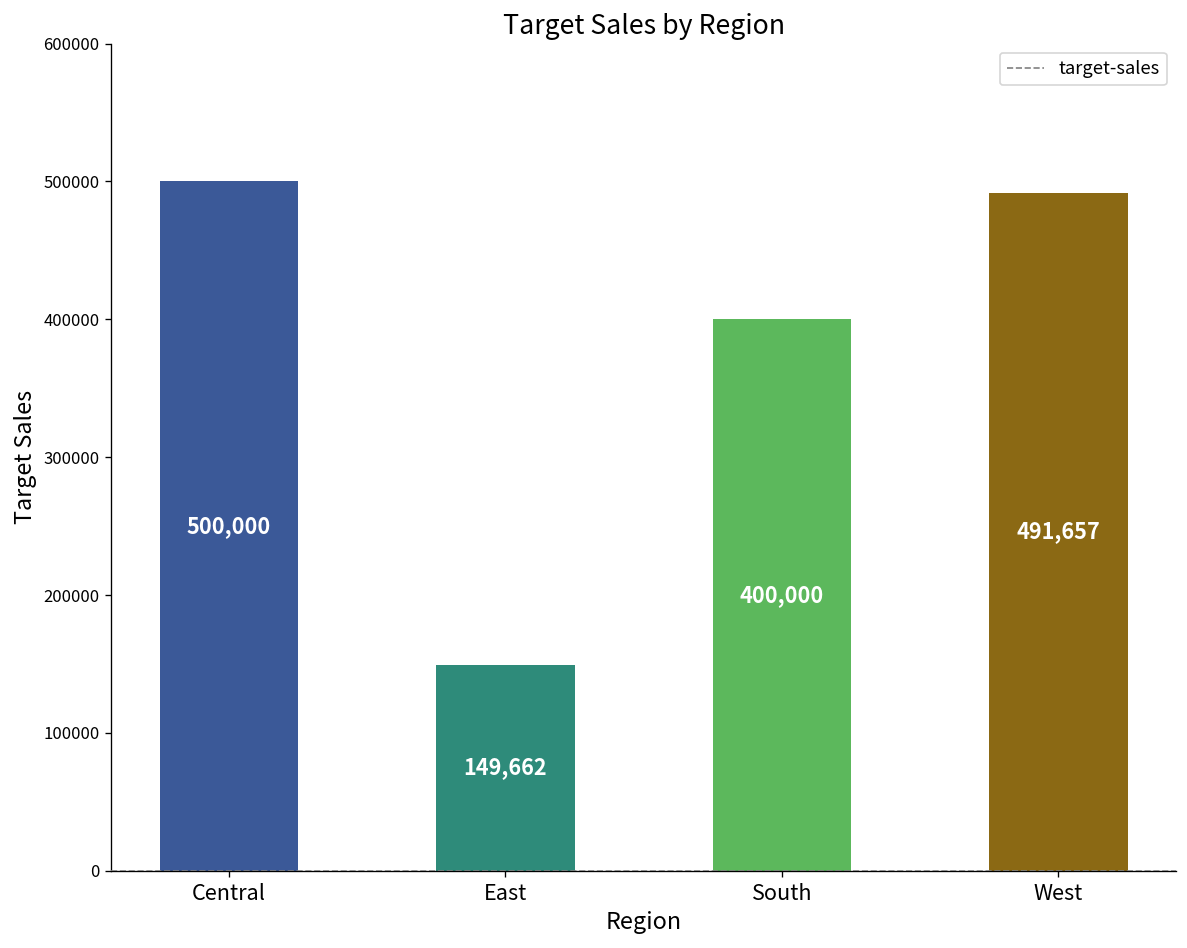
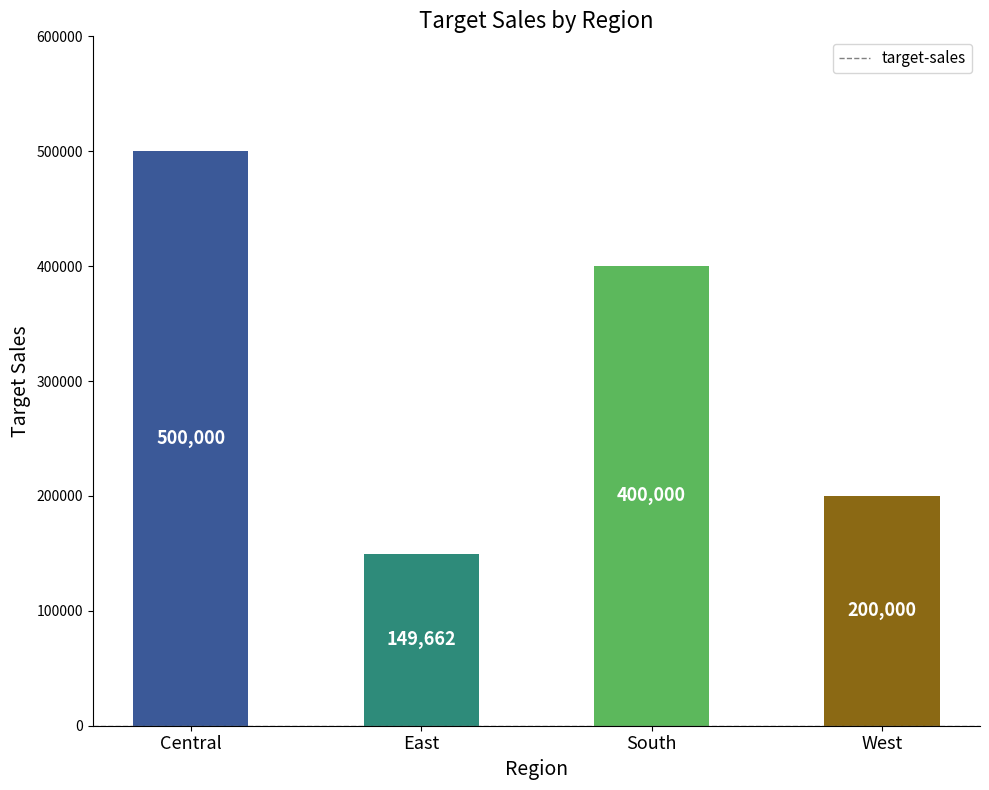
  {
    "Central": "500,000",
    "East": "149,662",
    "South": "400,000",
-   "West": "491,657"
+   "West": "200,000"
  }
